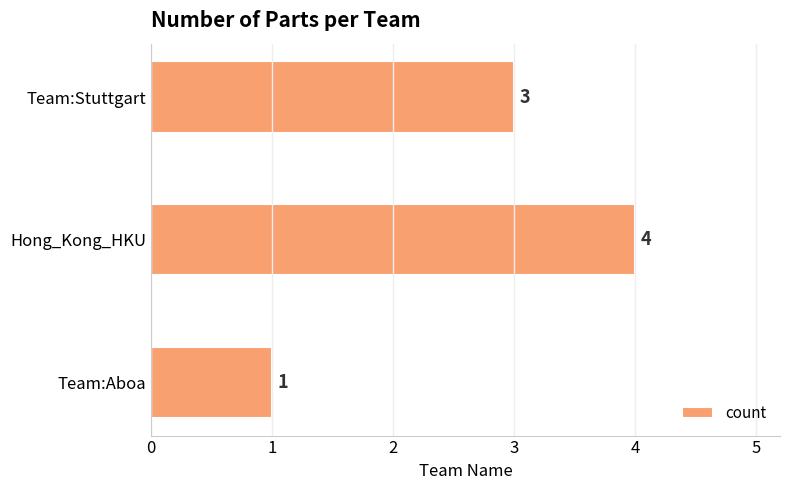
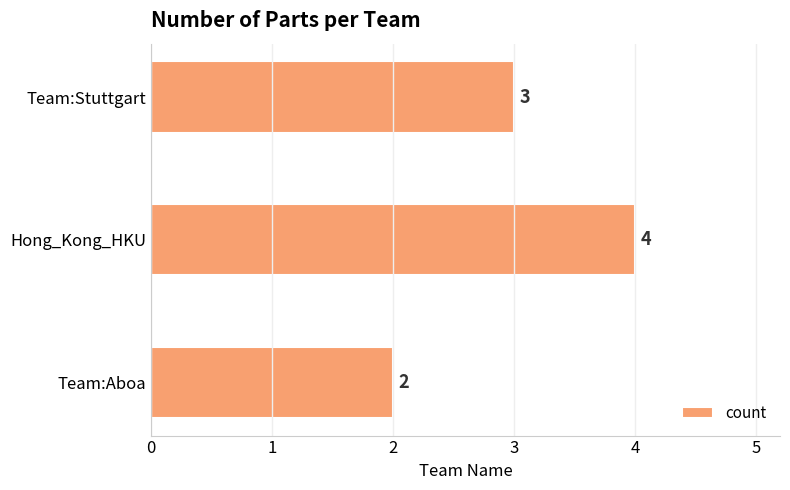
  {
    "Team:Stuttgart": 3,
    "Hong_Kong_HKU": 4,
-   "Team:Aboa": 1
+   "Team:Aboa": 2
  }
